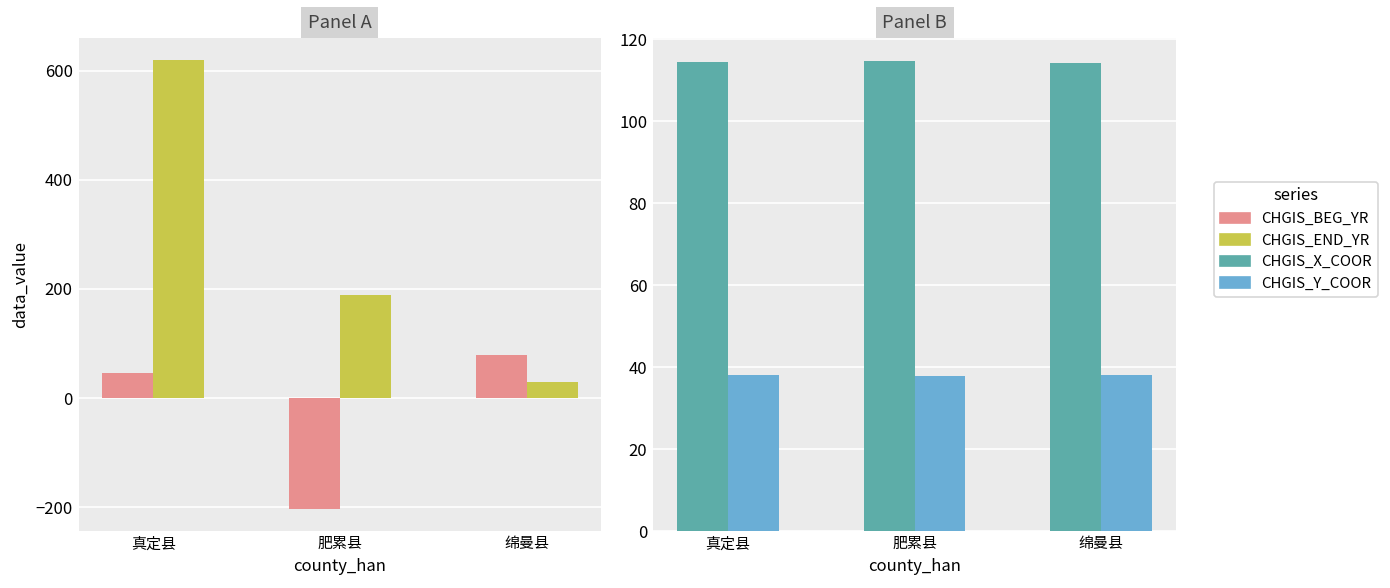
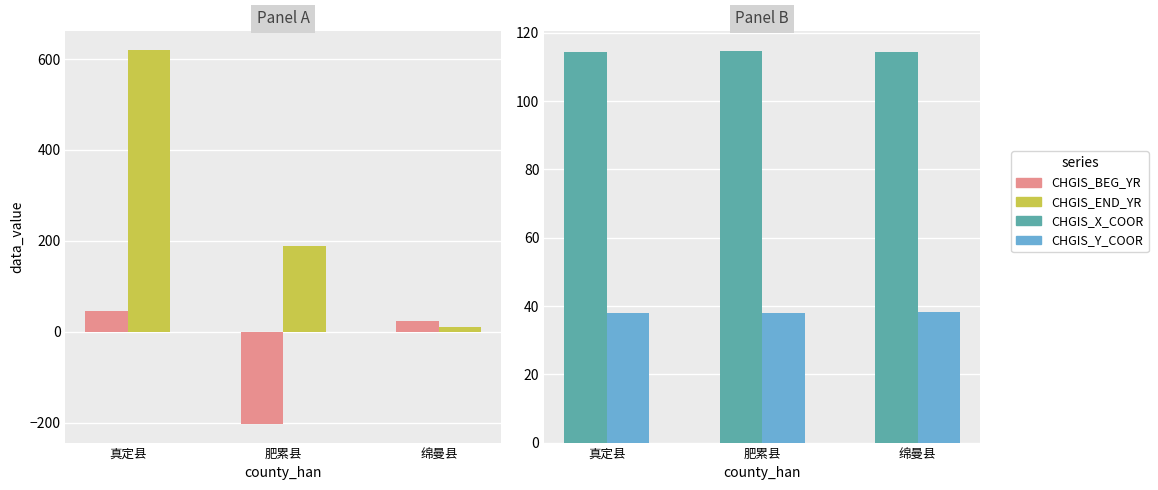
  {
    "Panel A": {
      "CHGIS_BEG_YR": {
        "真定县": 50,
        "肥累县": -200,
-       "绵曼县": 80
+       "绵曼县": 20
      },
      "CHGIS_END_YR": {
        "真定县": 620,
        "肥累县": 190,
-       "绵曼县": 30
+       "绵曼县": 10
      }
    }
  }
